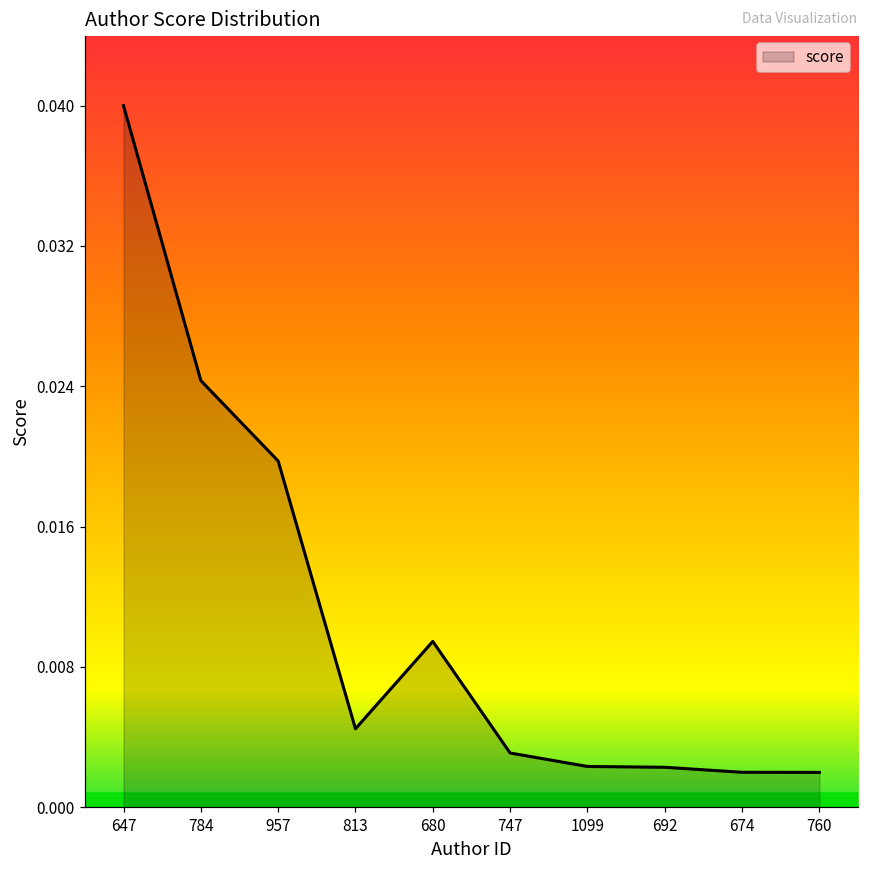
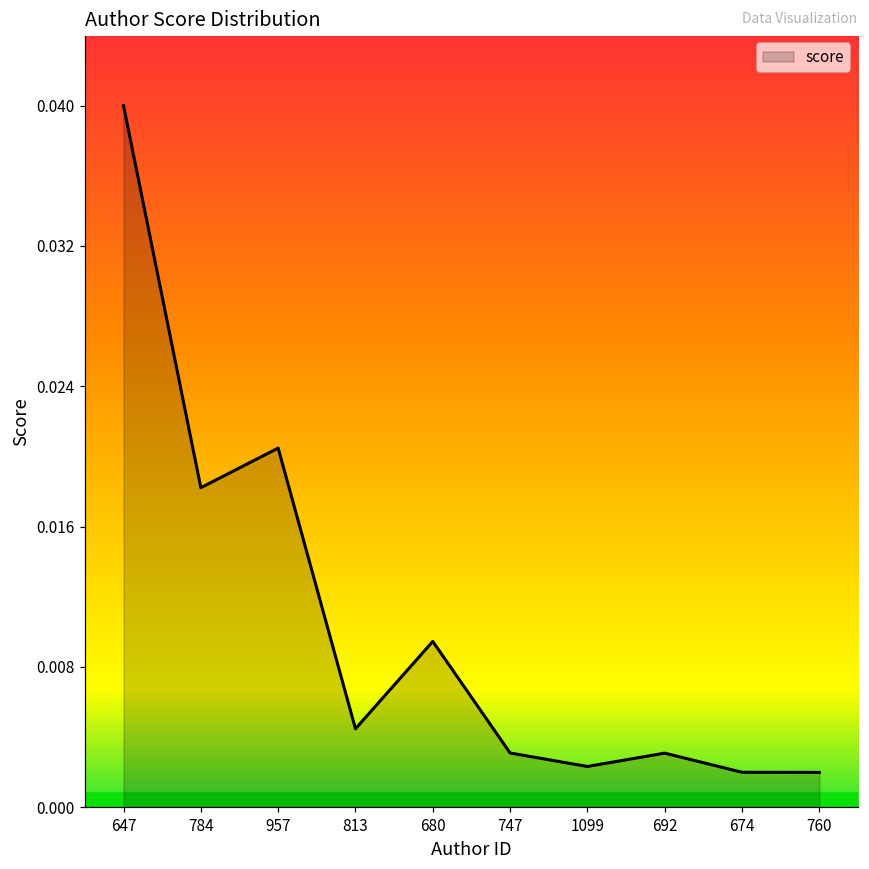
  {
    "647": 0.0404,
-   "784": 0.0246,
-   "957": 0.0200,
+   "784": 0.0184,
+   "957": 0.0207,
    "813": 0.0045,
    "680": 0.0096,
    "747": 0.0031,
    "1099": 0.0023,
-   "692": 0.0023,
+   "692": 0.0031,
    "674": 0.0020,
    "760": 0.0020
  }
